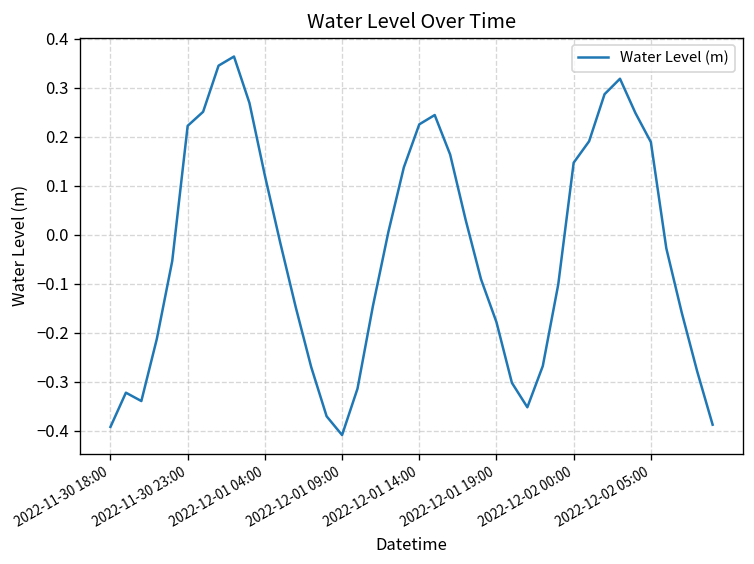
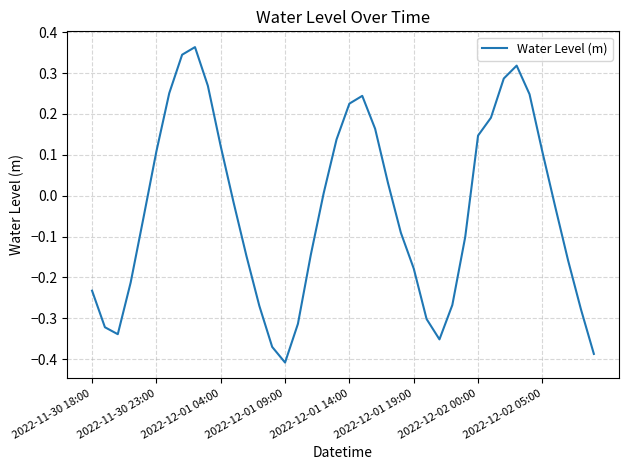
  {
-   "2022-11-30 18:00": -0.39,
-   "2022-11-30 23:00": 0.22,
+   "2022-11-30 18:00": -0.23,
+   "2022-11-30 23:00": 0.11,
    "2022-12-01 04:00": 0.12,
    "2022-12-01 09:00": -0.41,
    "2022-12-01 14:00": 0.23,
    "2022-12-01 19:00": -0.18,
    "2022-12-02 00:00": 0.15,
-   "2022-12-02 05:00": 0.19
+   "2022-12-02 05:00": 0.11
  }
